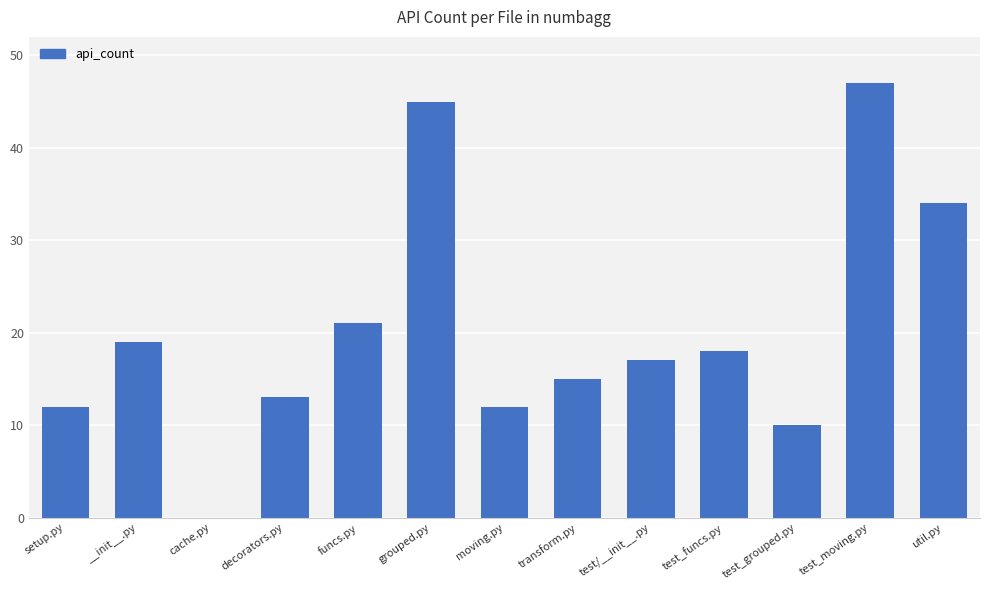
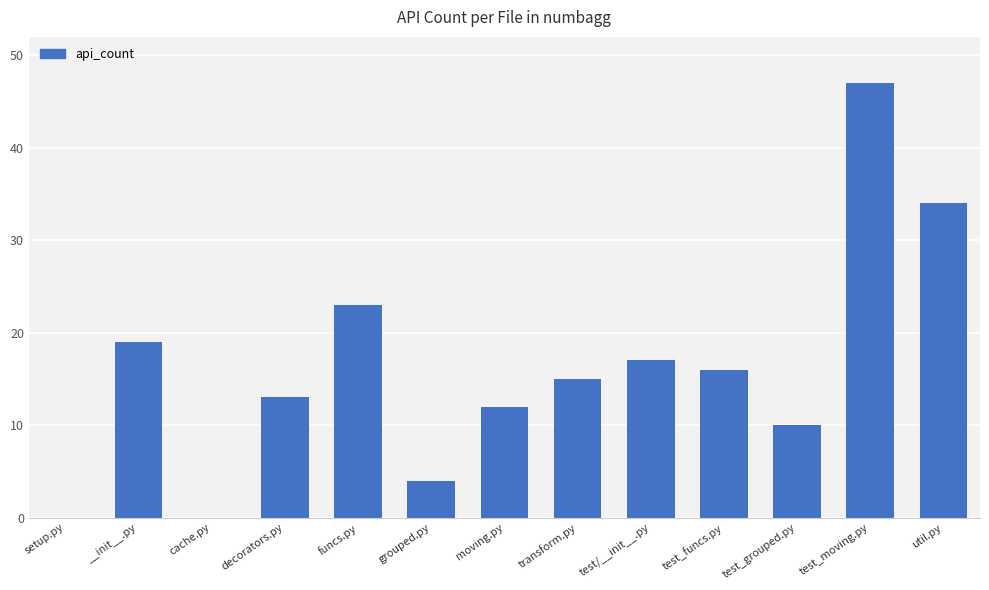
  {
-   "setup.py": 12,
+   "setup.py": 0,
    "__init__.py": 19,
    "cache.py": 0,
    "decorators.py": 13,
-   "funcs.py": 21,
-   "grouped.py": 45,
+   "funcs.py": 23,
+   "grouped.py": 4,
    "moving.py": 12,
    "transform.py": 15,
    "test/__init__.py": 17,
-   "test_funcs.py": 18,
+   "test_funcs.py": 16,
    "test_grouped.py": 10,
    "test_moving.py": 47,
    "util.py": 34
  }
